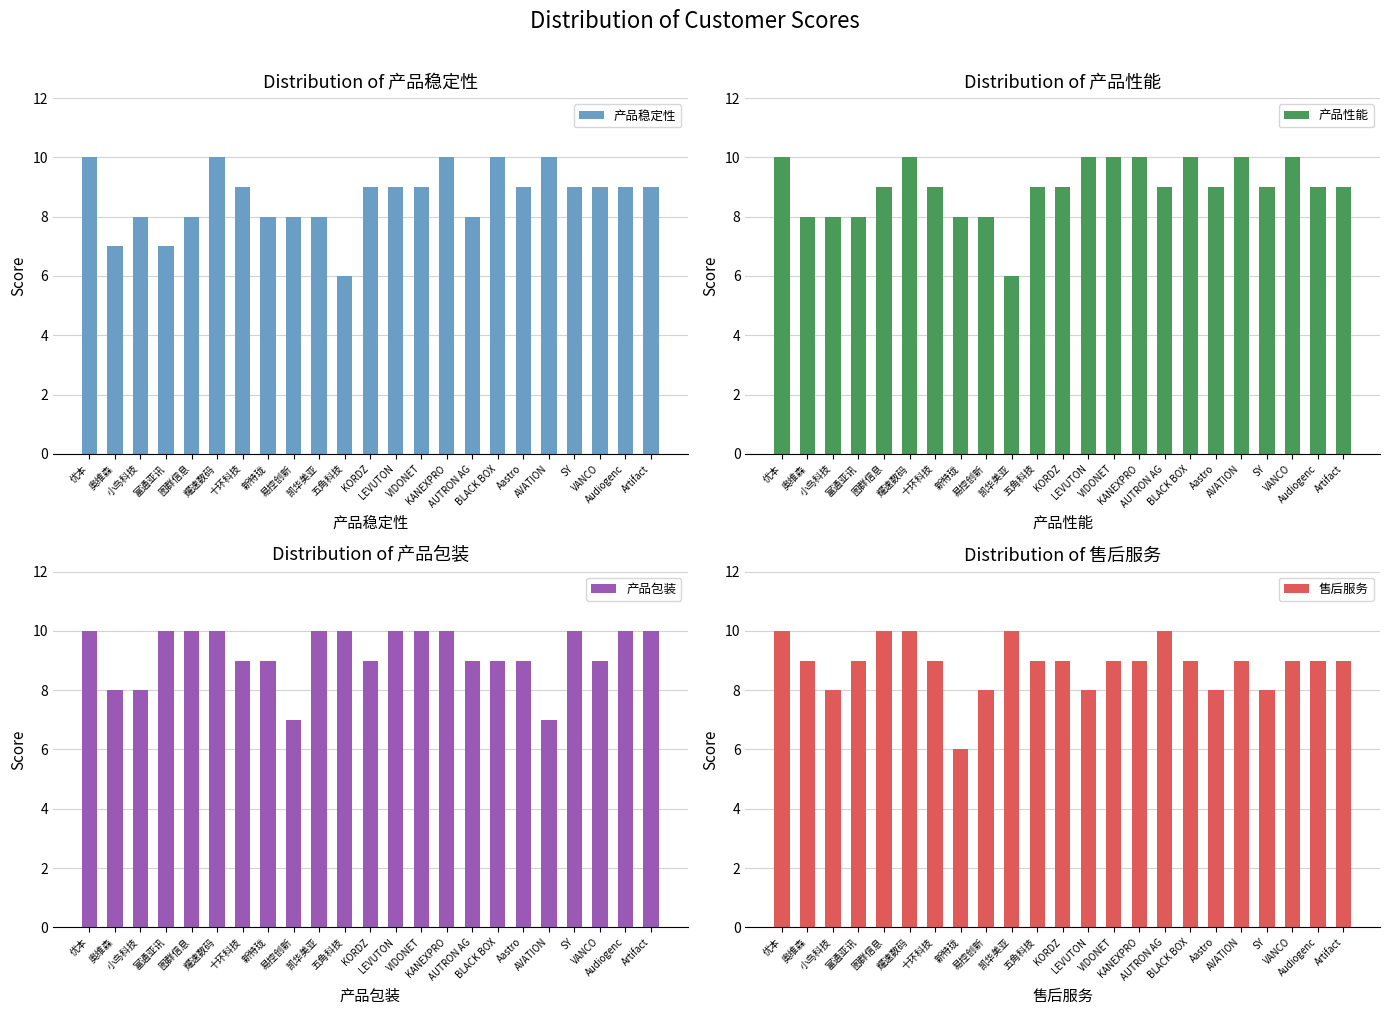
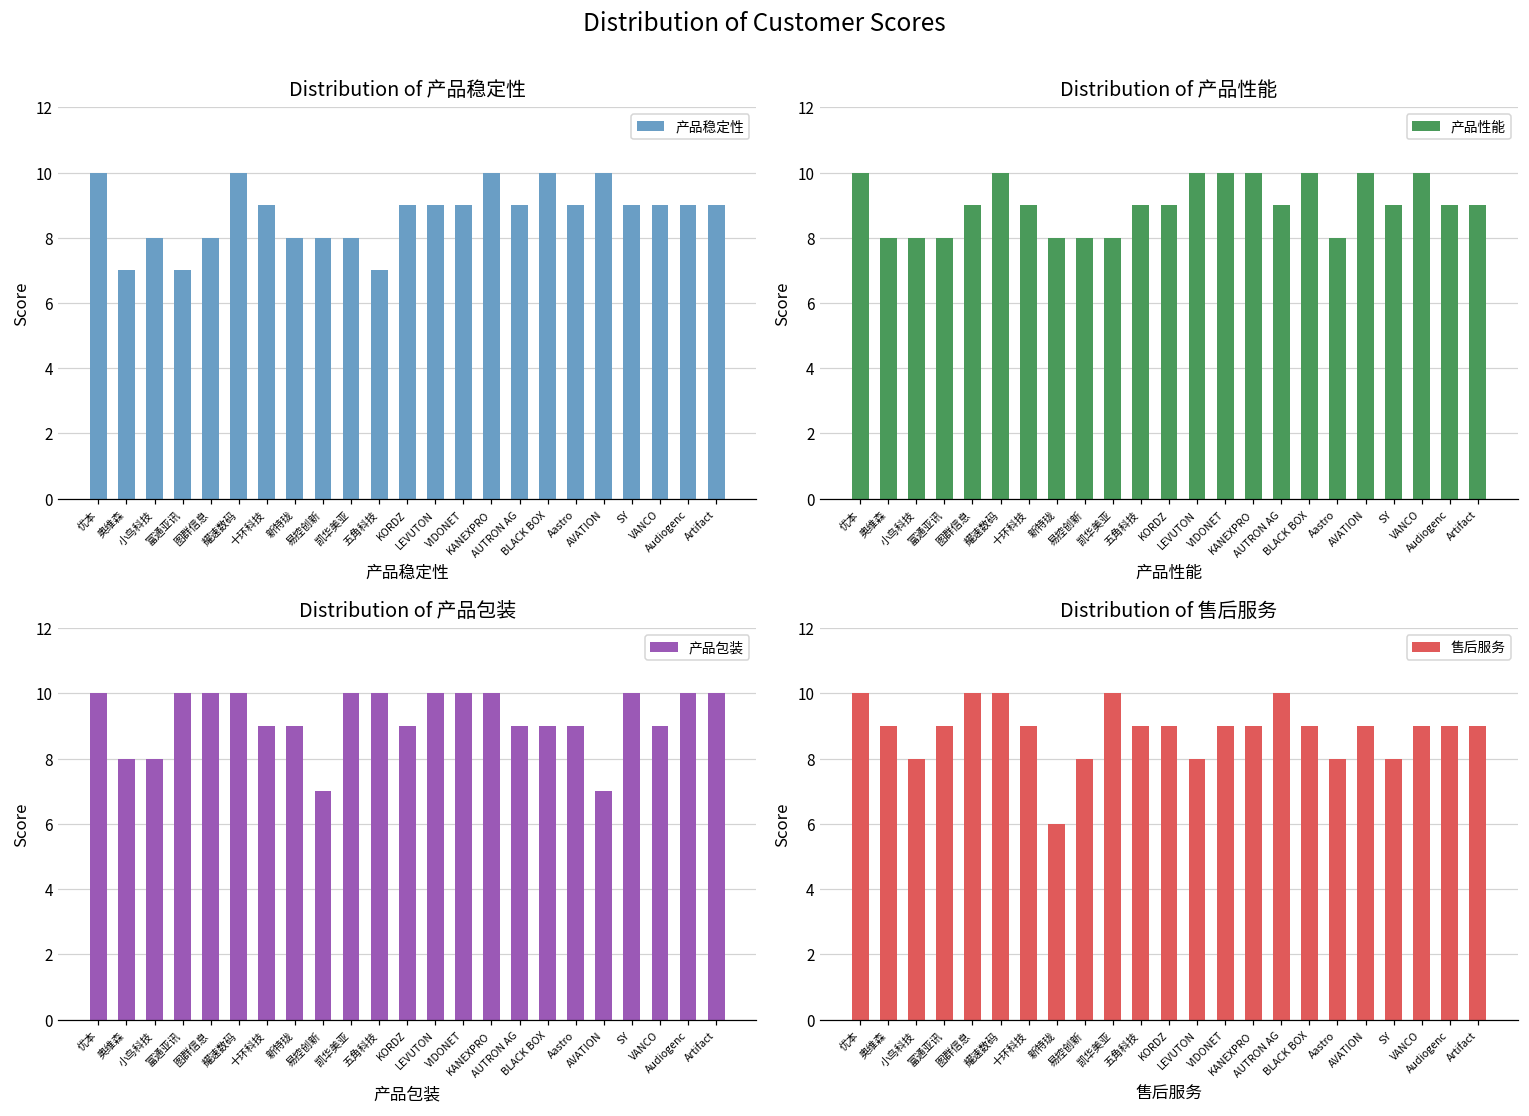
  {
    "Distribution of 产品稳定性": {
      "优本": 10,
      "奥维森": 7,
      "小鸟科技": 8,
      "富通亚讯": 7,
      "图群信息": 8,
      "耀速数码": 10,
      "十环科技": 9,
      "新特珑": 8,
      "易控创新": 8,
      "凯华美亚": 8,
-     "五角科技": 6,
+     "五角科技": 7,
      "KORDZ": 9,
      "LEVUTON": 9,
      "VIDONET": 9,
      "KANEXPRO": 10,
-     "AUTRON AG": 8,
+     "AUTRON AG": 9,
      "BLACK BOX": 10,
      "Aastro": 9,
      "AVATION": 10,
      "SY": 9,
      "VANCO": 9,
      "Audiogenc": 9,
      "Artifact": 9
    },
    "Distribution of 产品性能": {
      "优本": 10,
      "奥维森": 8,
      "小鸟科技": 8,
      "富通亚讯": 8,
      "图群信息": 9,
      "耀速数码": 10,
      "十环科技": 9,
      "新特珑": 8,
      "易控创新": 8,
-     "凯华美亚": 6,
+     "凯华美亚": 8,
      "五角科技": 9,
      "KORDZ": 9,
      "LEVUTON": 10,
      "VIDONET": 10,
      "KANEXPRO": 10,
      "AUTRON AG": 9,
      "BLACK BOX": 10,
-     "Aastro": 9,
+     "Aastro": 8,
      "AVATION": 10,
      "SY": 9,
      "VANCO": 10,
      "Audiogenc": 9,
      "Artifact": 9
    },
    "Distribution of 产品包装": {
      "优本": 10.0,
      "奥维森": 8.0,
      "小鸟科技": 8.0,
      "富通亚讯": 10.0,
      "图群信息": 10.0,
      "耀速数码": 10.0,
      "十环科技": 9.0,
      "新特珑": 9.0,
      "易控创新": 7.0,
      "凯华美亚": 10.0,
      "五角科技": 10.0,
      "KORDZ": 9.0,
      "LEVUTON": 10.0,
      "VIDONET": 10.0,
      "KANEXPRO": 10.0,
      "AUTRON AG": 9.0,
      "BLACK BOX": 9.0,
      "Aastro": 9.0,
      "AVATION": 7.0,
      "SY": 10.0,
      "VANCO": 9.0,
      "Audiogenc": 10.0,
      "Artifact": 10.0
    },
    "Distribution of 售后服务": {
      "优本": 10.0,
      "奥维森": 9.0,
      "小鸟科技": 8.0,
      "富通亚讯": 9.0,
      "图群信息": 10.0,
      "耀速数码": 10.0,
      "十环科技": 9.0,
      "新特珑": 6.0,
      "易控创新": 8.0,
      "凯华美亚": 10.0,
      "五角科技": 9.0,
      "KORDZ": 9.0,
      "LEVUTON": 8.0,
      "VIDONET": 9.0,
      "KANEXPRO": 9.0,
      "AUTRON AG": 10.0,
      "BLACK BOX": 9.0,
      "Aastro": 8.0,
      "AVATION": 9.0,
      "SY": 8.0,
      "VANCO": 9.0,
      "Audiogenc": 9.0,
      "Artifact": 9.0
    }
  }
